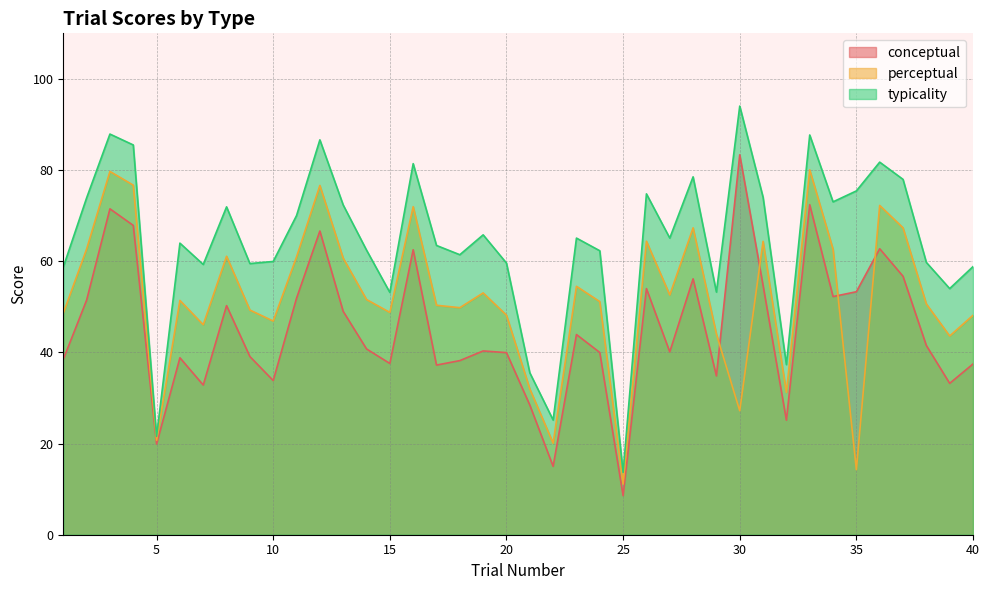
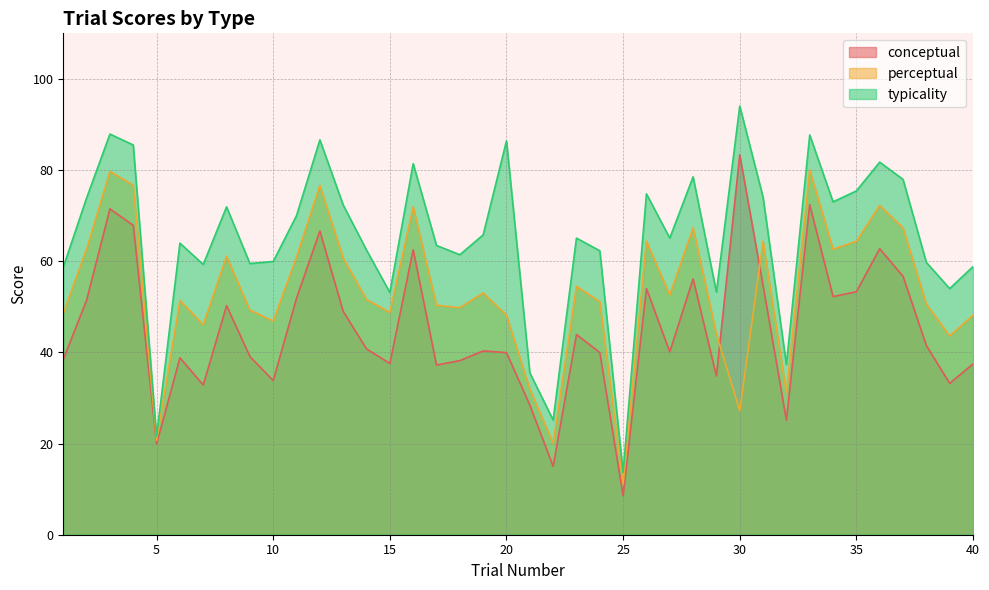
  {
    "conceptual": {
      "5": 20,
      "10": 34,
      "15": 38,
      "20": 40,
      "25": 9,
      "30": 83,
      "35": 53,
      "40": 37
    },
    "perceptual": {
      "5": 21,
      "10": 47,
      "15": 49,
      "20": 48,
      "25": 11,
      "30": 27,
-     "35": 14,
+     "35": 64,
      "40": 48
    },
    "typicality": {
      "5": 22,
      "10": 60,
      "15": 53,
-     "20": 60,
+     "20": 86,
      "25": 14,
      "30": 94,
      "35": 75,
      "40": 59
    }
  }
